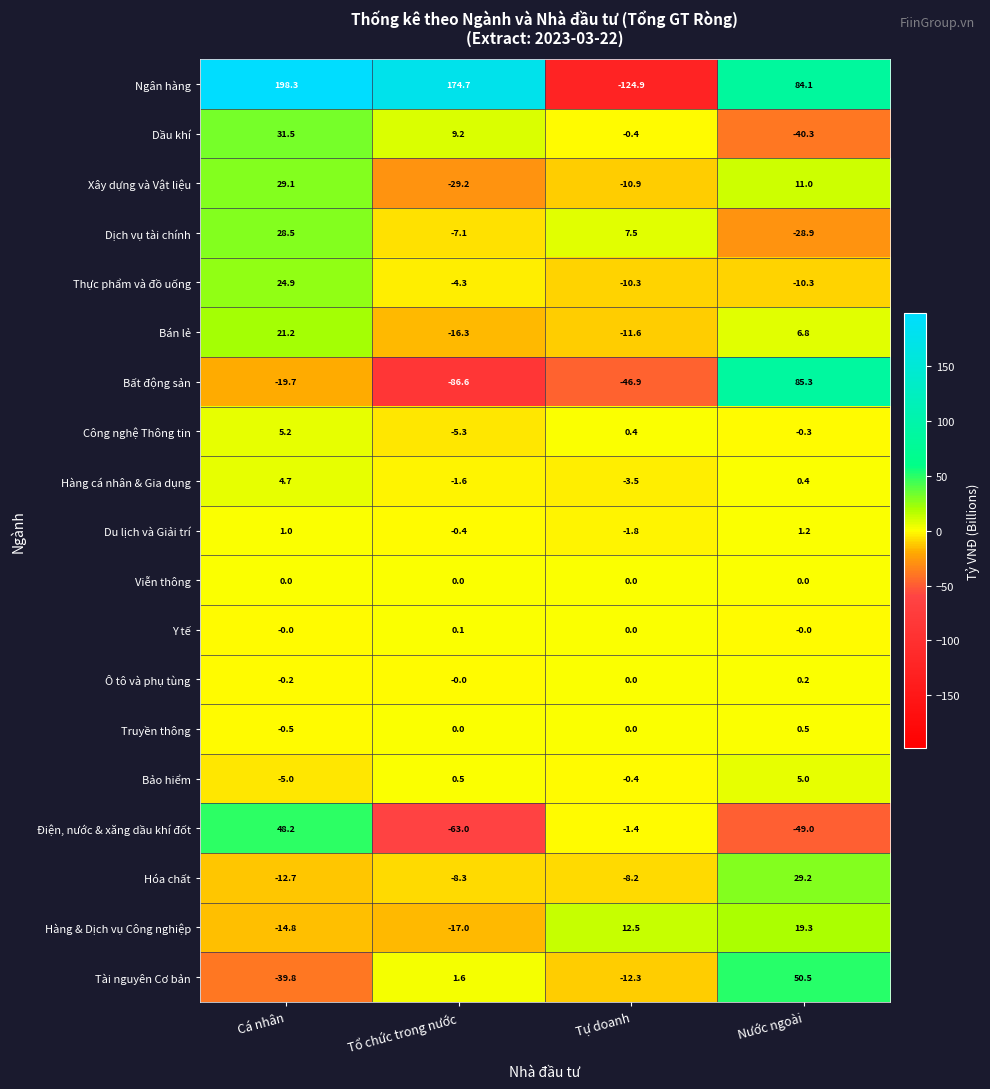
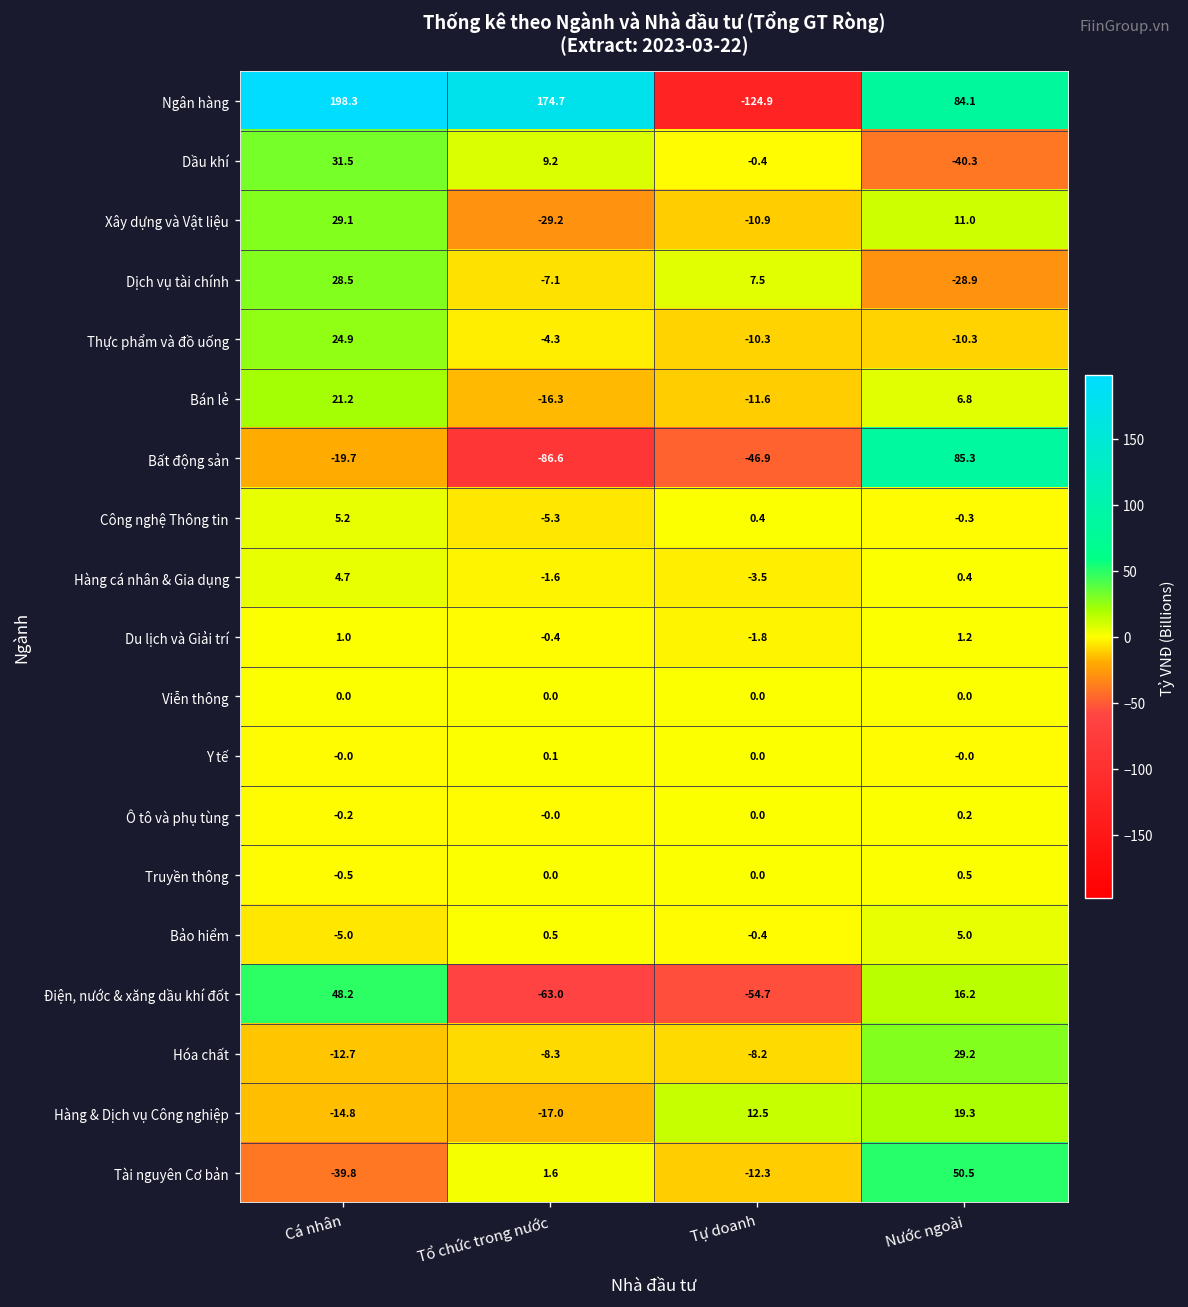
  {
    "Ngân hàng": {
      "Cá nhân": 198.3,
      "Tổ chức trong nước": 174.7,
      "Tự doanh": -124.9,
      "Nước ngoài": 84.1
    },
    "Dầu khí": {
      "Cá nhân": 31.5,
      "Tổ chức trong nước": 9.2,
      "Tự doanh": -0.4,
      "Nước ngoài": -40.3
    },
    "Xây dựng và Vật liệu": {
      "Cá nhân": 29.1,
      "Tổ chức trong nước": -29.2,
      "Tự doanh": -10.9,
      "Nước ngoài": 11.0
    },
    "Dịch vụ tài chính": {
      "Cá nhân": 28.5,
      "Tổ chức trong nước": -7.1,
      "Tự doanh": 7.5,
      "Nước ngoài": -28.9
    },
    "Thực phẩm và đồ uống": {
      "Cá nhân": 24.9,
      "Tổ chức trong nước": -4.3,
      "Tự doanh": -10.3,
      "Nước ngoài": -10.3
    },
    "Bán lẻ": {
      "Cá nhân": 21.2,
      "Tổ chức trong nước": -16.3,
      "Tự doanh": -11.6,
      "Nước ngoài": 6.8
    },
    "Bất động sản": {
      "Cá nhân": -19.7,
      "Tổ chức trong nước": -86.6,
      "Tự doanh": -46.9,
      "Nước ngoài": 85.3
    },
    "Công nghệ Thông tin": {
      "Cá nhân": 5.2,
      "Tổ chức trong nước": -5.3,
      "Tự doanh": 0.4,
      "Nước ngoài": -0.3
    },
    "Hàng cá nhân & Gia dụng": {
      "Cá nhân": 4.7,
      "Tổ chức trong nước": -1.6,
      "Tự doanh": -3.5,
      "Nước ngoài": 0.4
    },
    "Du lịch và Giải trí": {
      "Cá nhân": 1.0,
      "Tổ chức trong nước": -0.4,
      "Tự doanh": -1.8,
      "Nước ngoài": 1.2
    },
    "Viễn thông": {
      "Cá nhân": 0.0,
      "Tổ chức trong nước": 0.0,
      "Tự doanh": 0.0,
      "Nước ngoài": 0.0
    },
    "Y tế": {
      "Cá nhân": -0.0,
      "Tổ chức trong nước": 0.1,
      "Tự doanh": 0.0,
      "Nước ngoài": -0.0
    },
    "Ô tô và phụ tùng": {
      "Cá nhân": -0.2,
      "Tổ chức trong nước": -0.0,
      "Tự doanh": 0.0,
      "Nước ngoài": 0.2
    },
    "Truyền thông": {
      "Cá nhân": -0.5,
      "Tổ chức trong nước": 0.0,
      "Tự doanh": 0.0,
      "Nước ngoài": 0.5
    },
    "Bảo hiểm": {
      "Cá nhân": -5.0,
      "Tổ chức trong nước": 0.5,
      "Tự doanh": -0.4,
      "Nước ngoài": 5.0
    },
    "Điện, nước & xăng dầu khí đốt": {
      "Cá nhân": 48.2,
      "Tổ chức trong nước": -63.0,
-     "Tự doanh": -1.4,
-     "Nước ngoài": -49.0
+     "Tự doanh": -54.7,
+     "Nước ngoài": 16.2
    },
    "Hóa chất": {
      "Cá nhân": -12.7,
      "Tổ chức trong nước": -8.3,
      "Tự doanh": -8.2,
      "Nước ngoài": 29.2
    },
    "Hàng & Dịch vụ Công nghiệp": {
      "Cá nhân": -14.8,
      "Tổ chức trong nước": -17.0,
      "Tự doanh": 12.5,
      "Nước ngoài": 19.3
    },
    "Tài nguyên Cơ bản": {
      "Cá nhân": -39.8,
      "Tổ chức trong nước": 1.6,
      "Tự doanh": -12.3,
      "Nước ngoài": 50.5
    }
  }
